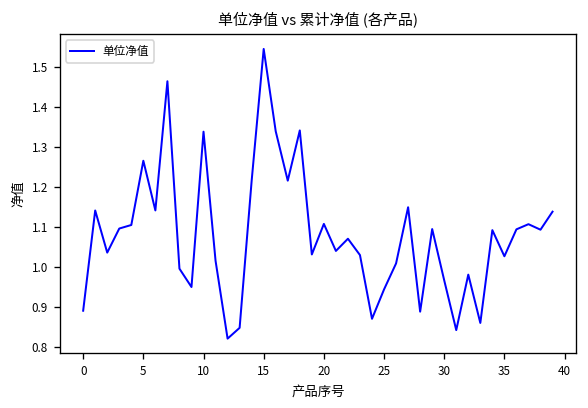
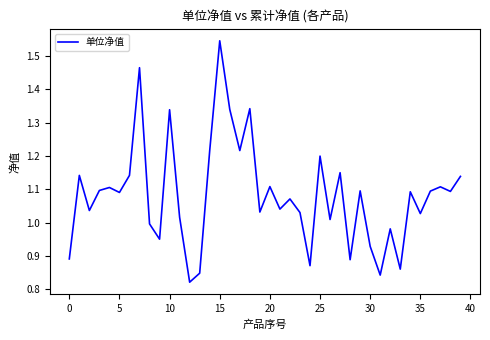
  {
    "0": 0.89,
-   "5": 1.27,
+   "5": 1.09,
    "10": 1.34,
    "15": 1.55,
    "20": 1.11,
-   "25": 0.94,
-   "30": 0.97,
+   "25": 1.20,
+   "30": 0.93,
    "35": 1.03
  }
